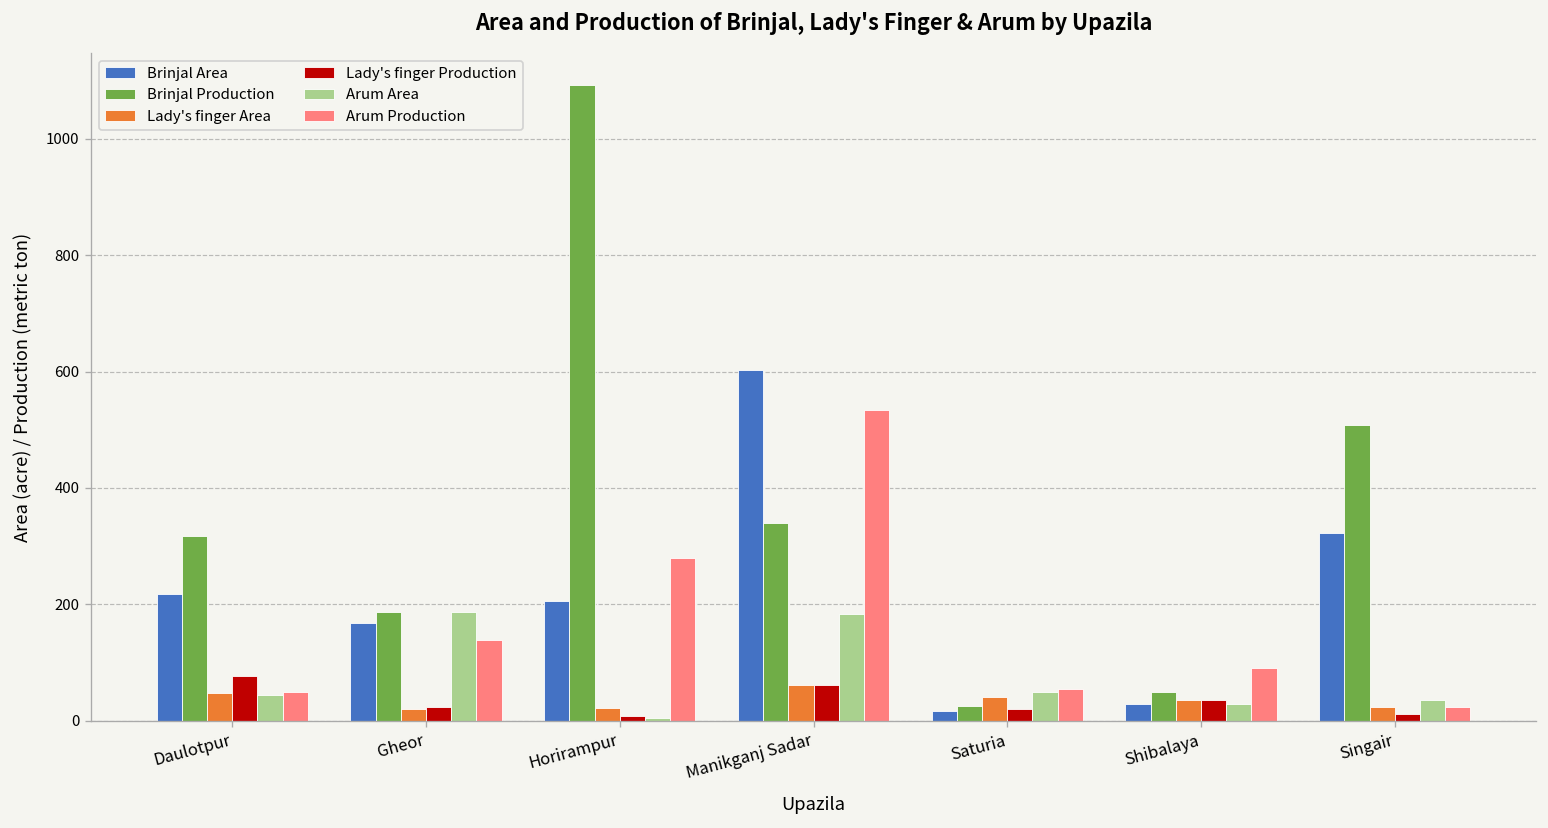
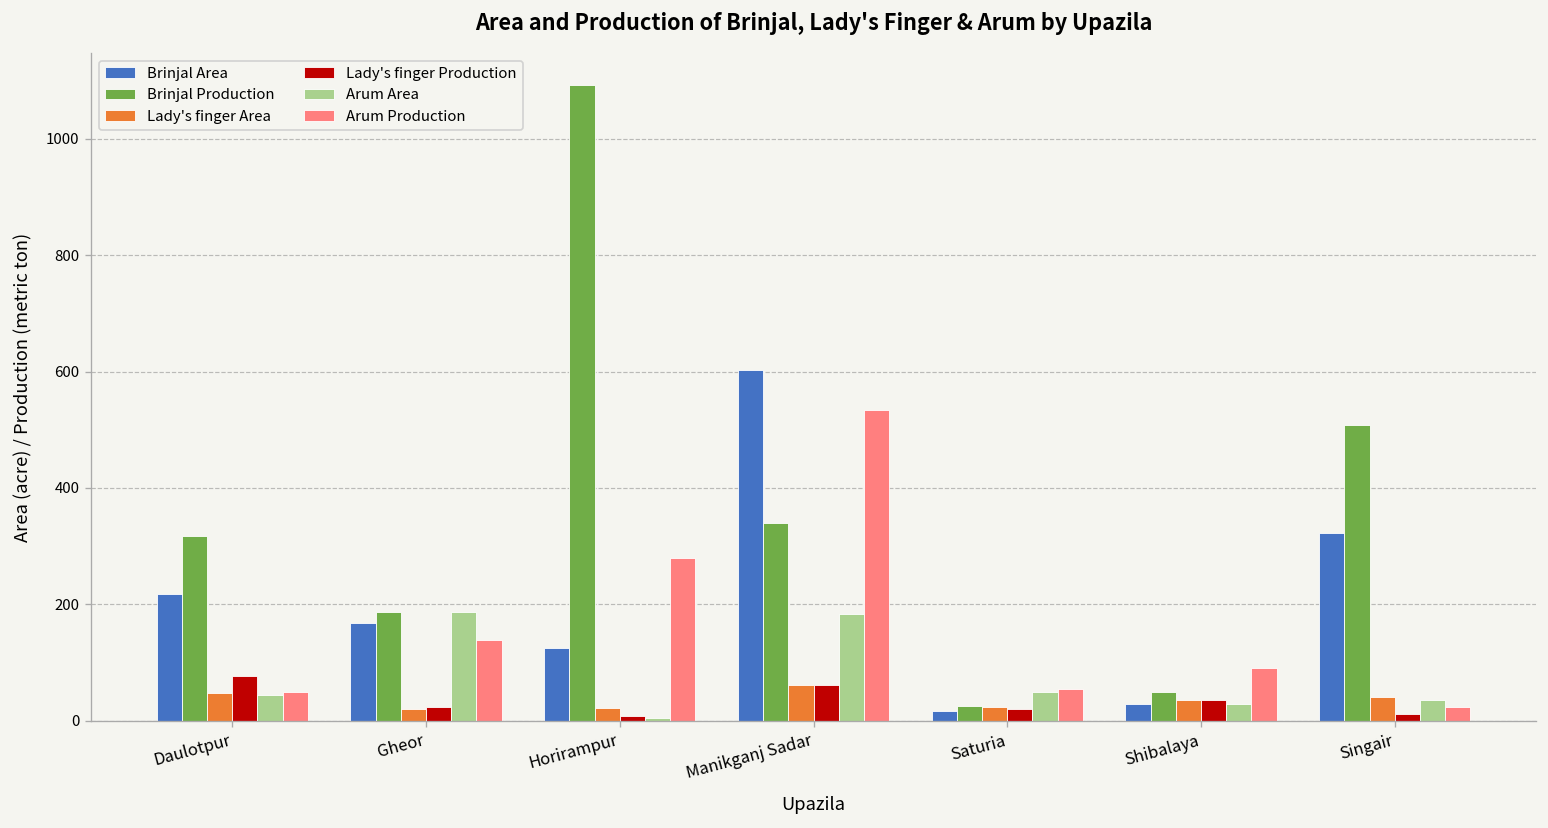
  {
    "Brinjal Area": {
      "Daulotpur": 220,
      "Gheor": 170,
-     "Horirampur": 210,
+     "Horirampur": 130,
      "Manikganj Sadar": 600,
      "Saturia": 20,
      "Shibalaya": 30,
      "Singair": 320
    },
    "Brinjal Production": {
      "Daulotpur": 320,
      "Gheor": 190,
      "Horirampur": 1090,
      "Manikganj Sadar": 340,
      "Saturia": 30,
      "Shibalaya": 50,
      "Singair": 510
    },
    "Lady's finger Area": {
      "Daulotpur": 50,
      "Gheor": 20,
      "Horirampur": 20,
      "Manikganj Sadar": 60,
-     "Saturia": 40,
+     "Saturia": 20,
      "Shibalaya": 40,
-     "Singair": 20
+     "Singair": 40
    },
    "Lady's finger Production": {
      "Daulotpur": 80,
      "Gheor": 20,
      "Horirampur": 10,
      "Manikganj Sadar": 60,
      "Saturia": 20,
      "Shibalaya": 40,
      "Singair": 10
    },
    "Arum Area": {
      "Daulotpur": 40,
      "Gheor": 190,
      "Manikganj Sadar": 180,
      "Saturia": 50,
      "Shibalaya": 30,
      "Singair": 40
    },
    "Arum Production": {
      "Daulotpur": 50,
      "Gheor": 140,
      "Horirampur": 280,
      "Manikganj Sadar": 530,
      "Saturia": 60,
      "Shibalaya": 90,
      "Singair": 20
    }
  }
